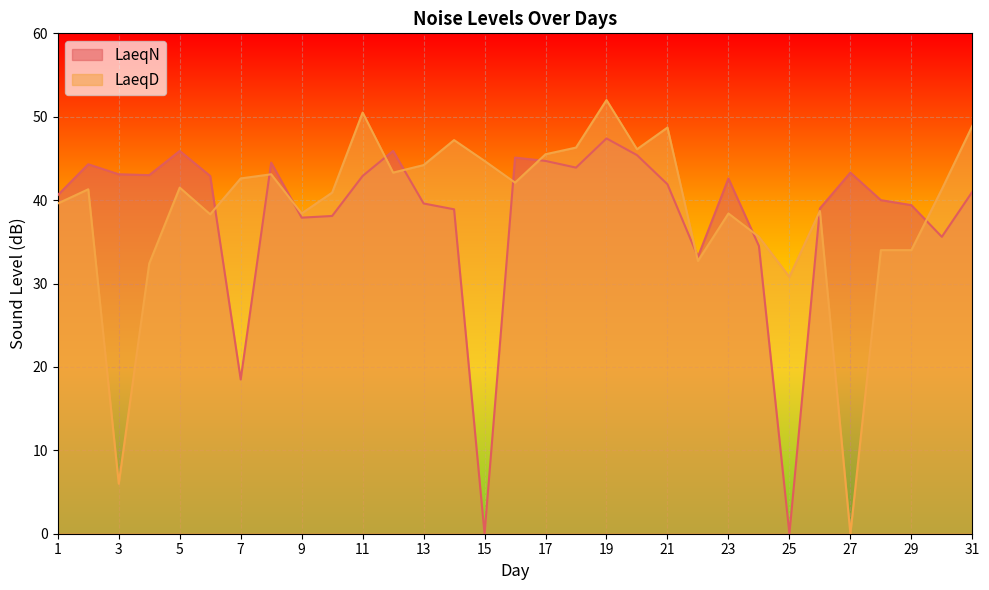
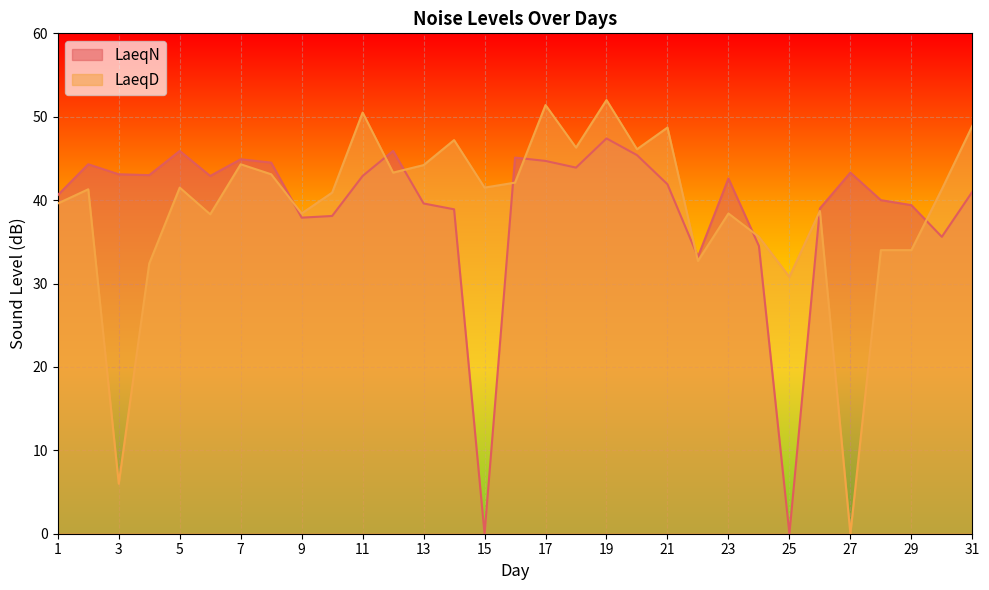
  {
    "LaeqN": {
      "1": 41,
      "3": 43,
      "5": 46,
-     "7": 19,
+     "7": 45,
      "9": 38,
      "11": 43,
      "13": 40,
      "15": 0,
      "17": 45,
      "19": 47,
      "21": 42,
      "23": 43,
      "25": 0,
      "27": 43,
      "29": 39,
      "31": 41
    },
    "LaeqD": {
      "1": 40,
      "3": 6,
      "5": 42,
-     "7": 43,
+     "7": 44,
      "9": 38,
      "11": 51,
      "13": 44,
-     "15": 45,
-     "17": 46,
+     "15": 42,
+     "17": 51,
      "19": 52,
      "21": 49,
      "23": 38,
      "25": 31,
      "27": 0,
      "29": 34,
      "31": 49
    }
  }
